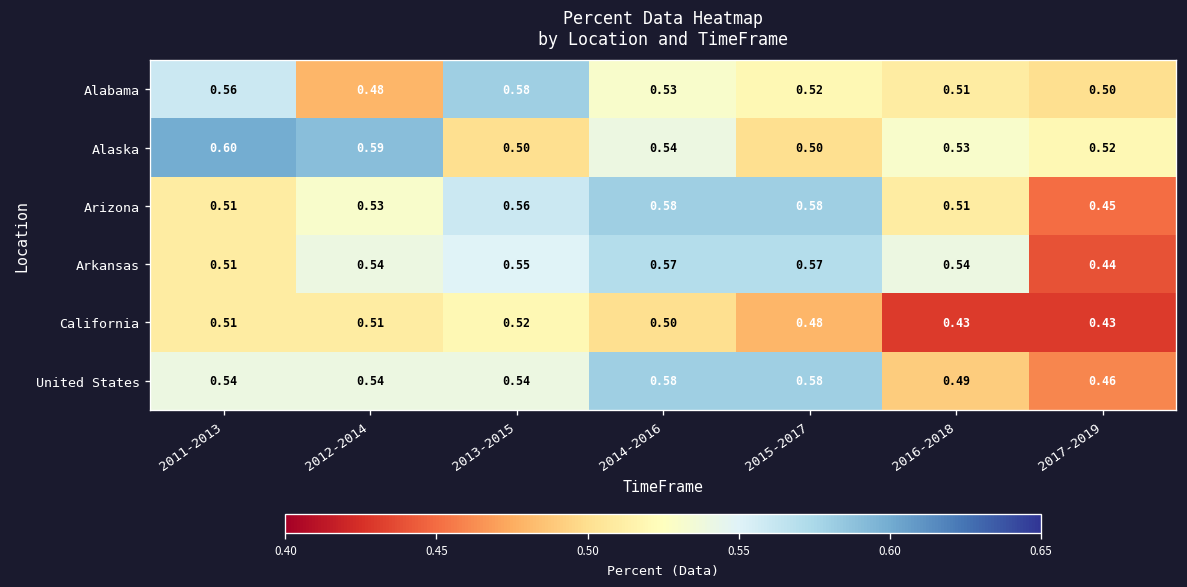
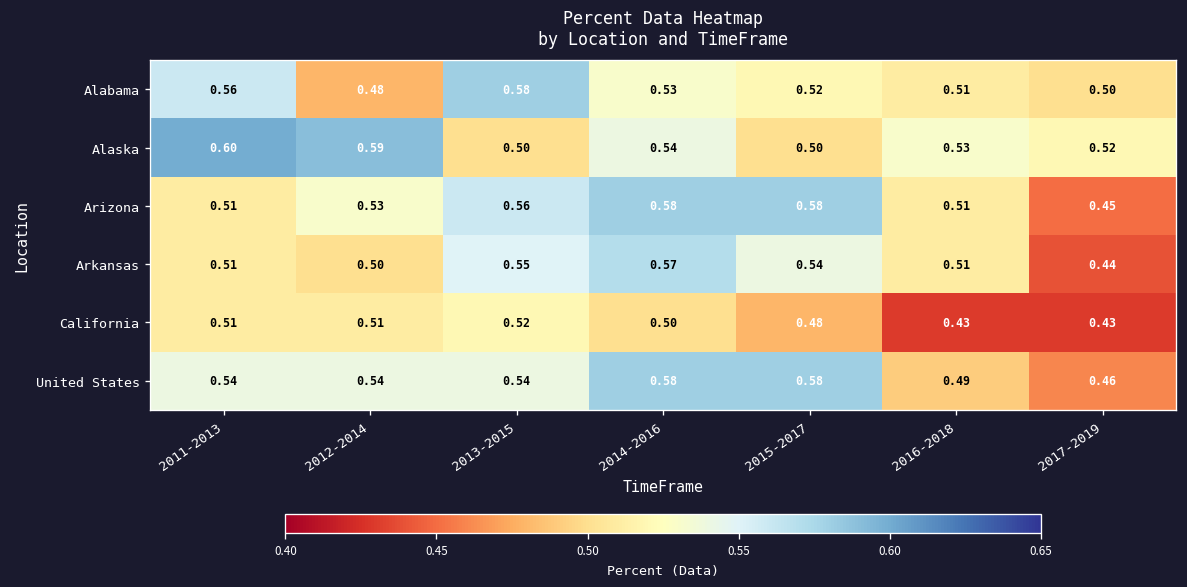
  {
    "Alabama": {
      "2011-2013": 0.56,
      "2012-2014": 0.48,
      "2013-2015": 0.58,
      "2014-2016": 0.53,
      "2015-2017": 0.52,
      "2016-2018": 0.51,
      "2017-2019": 0.50
    },
    "Alaska": {
      "2011-2013": 0.60,
      "2012-2014": 0.59,
      "2013-2015": 0.50,
      "2014-2016": 0.54,
      "2015-2017": 0.50,
      "2016-2018": 0.53,
      "2017-2019": 0.52
    },
    "Arizona": {
      "2011-2013": 0.51,
      "2012-2014": 0.53,
      "2013-2015": 0.56,
      "2014-2016": 0.58,
      "2015-2017": 0.58,
      "2016-2018": 0.51,
      "2017-2019": 0.45
    },
    "Arkansas": {
      "2011-2013": 0.51,
-     "2012-2014": 0.54,
+     "2012-2014": 0.50,
      "2013-2015": 0.55,
      "2014-2016": 0.57,
-     "2015-2017": 0.57,
-     "2016-2018": 0.54,
+     "2015-2017": 0.54,
+     "2016-2018": 0.51,
      "2017-2019": 0.44
    },
    "California": {
      "2011-2013": 0.51,
      "2012-2014": 0.51,
      "2013-2015": 0.52,
      "2014-2016": 0.50,
      "2015-2017": 0.48,
      "2016-2018": 0.43,
      "2017-2019": 0.43
    },
    "United States": {
      "2011-2013": 0.54,
      "2012-2014": 0.54,
      "2013-2015": 0.54,
      "2014-2016": 0.58,
      "2015-2017": 0.58,
      "2016-2018": 0.49,
      "2017-2019": 0.46
    }
  }
